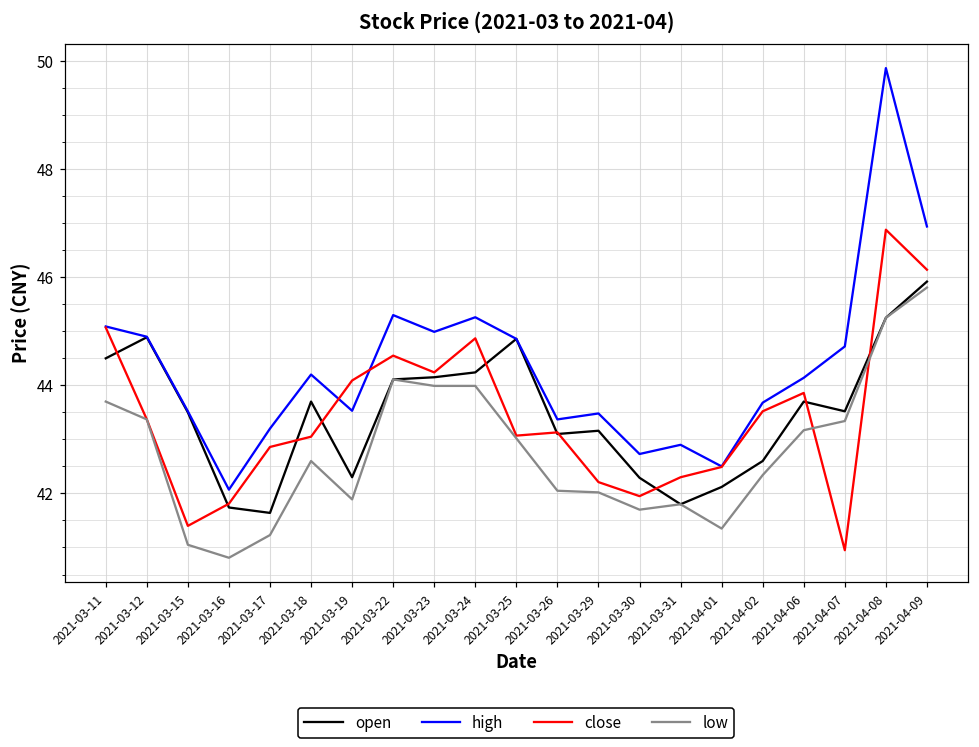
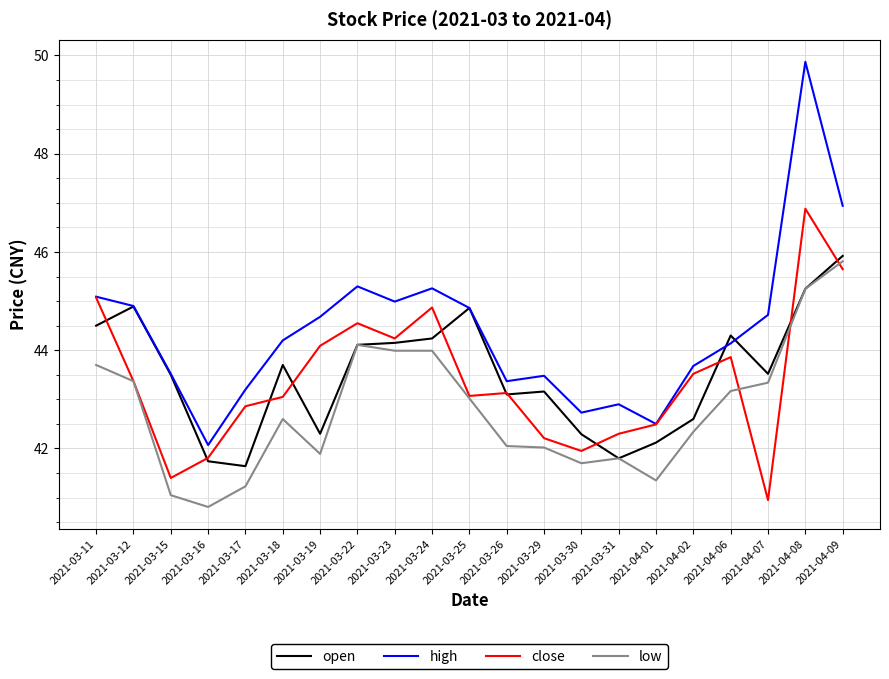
  {
    "open": {
      "2021-03-11": 44.5,
      "2021-03-16": 41.7,
      "2021-03-17": 41.6,
      "2021-03-18": 43.7,
      "2021-03-19": 42.3,
      "2021-03-23": 44.2,
      "2021-03-24": 44.2,
      "2021-03-29": 43.2,
      "2021-03-30": 42.3,
      "2021-04-01": 42.1,
      "2021-04-02": 42.6,
-     "2021-04-06": 43.7,
+     "2021-04-06": 44.3,
      "2021-04-07": 43.5,
      "2021-04-09": 45.9
    },
    "high": {
      "2021-03-16": 42.1,
      "2021-03-17": 43.2,
      "2021-03-18": 44.2,
-     "2021-03-19": 43.5,
+     "2021-03-19": 44.7,
      "2021-03-22": 45.3,
      "2021-03-23": 45.0,
      "2021-03-24": 45.3,
      "2021-03-26": 43.4,
      "2021-03-29": 43.5,
      "2021-03-30": 42.7,
      "2021-03-31": 42.9,
      "2021-04-02": 43.7,
      "2021-04-06": 44.1,
      "2021-04-07": 44.7,
      "2021-04-08": 49.9,
      "2021-04-09": 46.9
    },
    "close": {
      "2021-03-15": 41.4,
      "2021-03-16": 41.8,
      "2021-03-17": 42.9,
      "2021-03-18": 43.1,
      "2021-03-19": 44.1,
      "2021-03-22": 44.6,
      "2021-03-23": 44.2,
      "2021-03-24": 44.9,
      "2021-03-29": 42.2,
      "2021-03-30": 42.0,
      "2021-03-31": 42.3,
      "2021-04-02": 43.5,
      "2021-04-06": 43.9,
      "2021-04-07": 41.0,
      "2021-04-08": 46.9,
-     "2021-04-09": 46.1
+     "2021-04-09": 45.7
    },
    "low": {
      "2021-03-11": 43.7,
      "2021-03-15": 41.1,
      "2021-03-16": 40.8,
      "2021-03-17": 41.2,
      "2021-03-18": 42.6,
      "2021-03-19": 41.9,
      "2021-03-23": 44.0,
      "2021-03-24": 44.0,
      "2021-03-26": 42.1,
      "2021-03-29": 42.0,
      "2021-03-30": 41.7,
      "2021-04-01": 41.4,
      "2021-04-02": 42.3,
      "2021-04-06": 43.2,
      "2021-04-07": 43.3,
      "2021-04-09": 45.8
    }
  }
